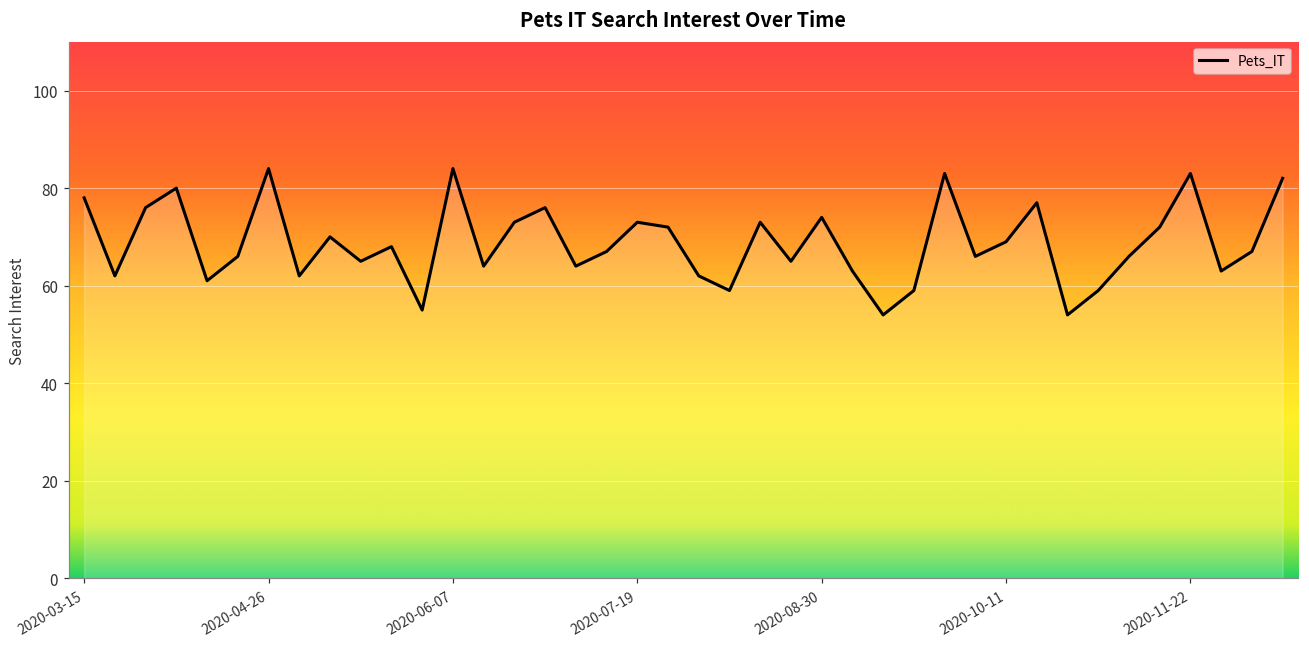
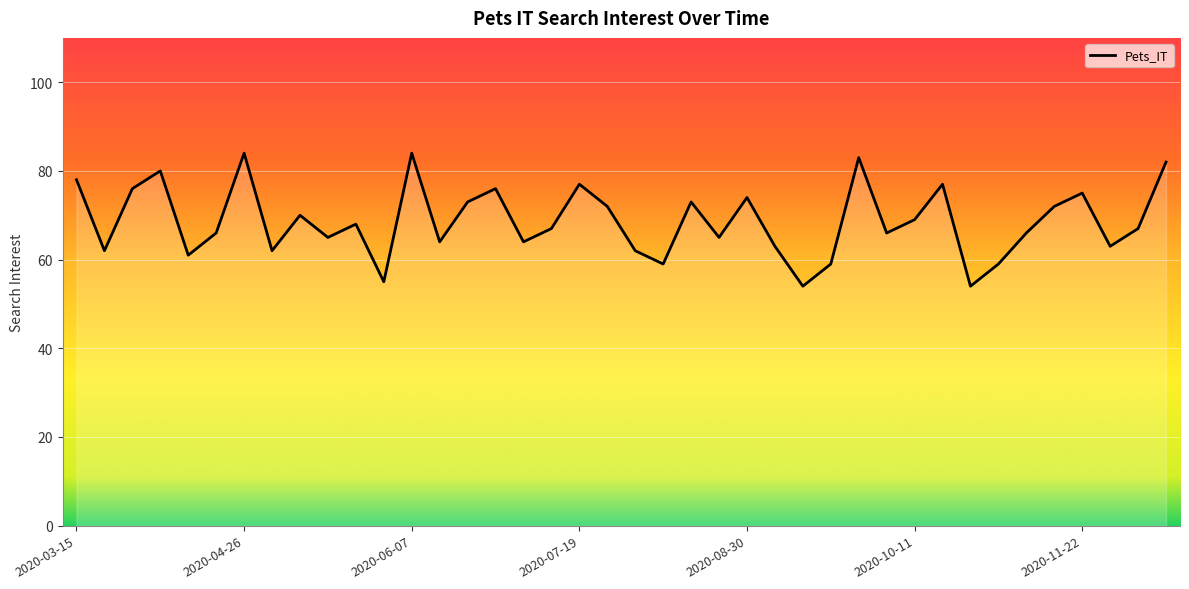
  {
    "2020-03-15": 78,
    "2020-04-26": 84,
    "2020-06-07": 84,
-   "2020-07-19": 73,
+   "2020-07-19": 77,
    "2020-08-30": 74,
    "2020-10-11": 69,
-   "2020-11-22": 83
+   "2020-11-22": 75
  }
